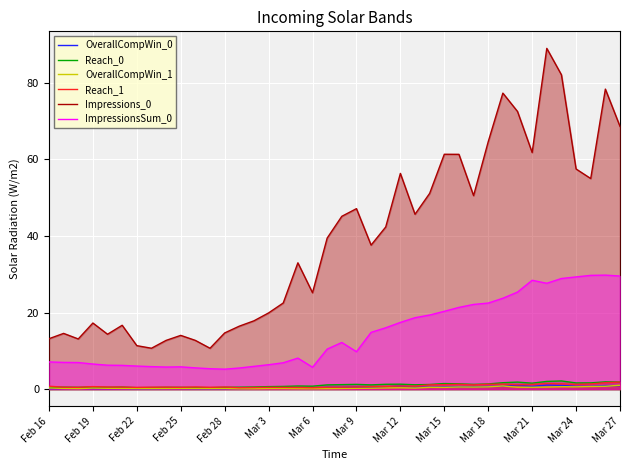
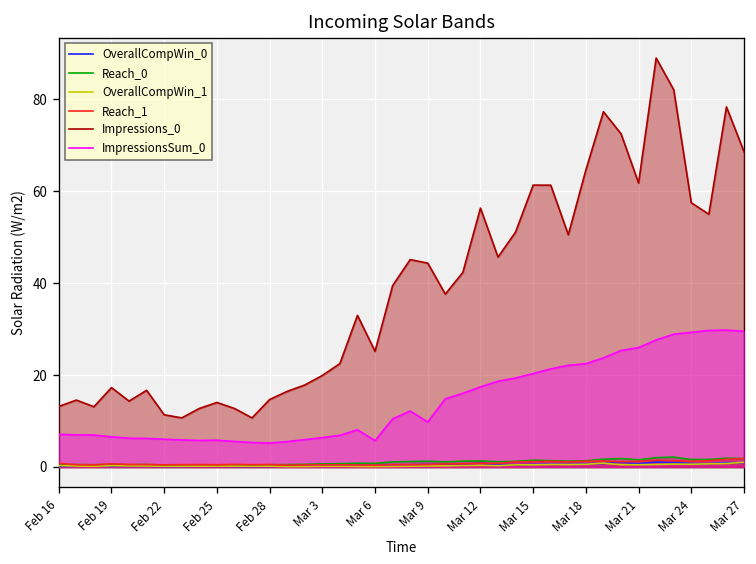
  {
    "Reach_0": {
      "Mar 9": 1
    },
    "Impressions_0": {
      "Feb 16": 13,
      "Feb 19": 17,
      "Feb 22": 11,
      "Feb 25": 14,
      "Feb 28": 15,
      "Mar 3": 20,
      "Mar 6": 25,
-     "Mar 9": 47,
+     "Mar 9": 44,
      "Mar 12": 56,
      "Mar 15": 61,
      "Mar 18": 65,
      "Mar 21": 62,
      "Mar 24": 57,
      "Mar 27": 69
    },
    "ImpressionsSum_0": {
      "Feb 16": 7,
      "Feb 19": 7,
      "Feb 22": 6,
      "Feb 25": 6,
      "Feb 28": 5,
      "Mar 3": 6,
      "Mar 6": 6,
      "Mar 9": 10,
      "Mar 12": 17,
      "Mar 15": 20,
      "Mar 18": 22,
-     "Mar 21": 28,
+     "Mar 21": 26,
      "Mar 24": 29,
      "Mar 27": 30
    }
  }
